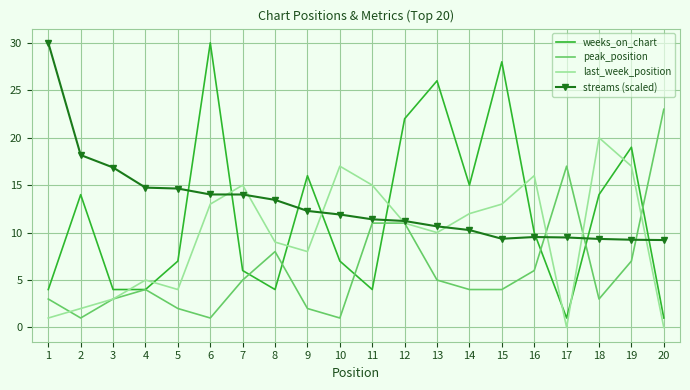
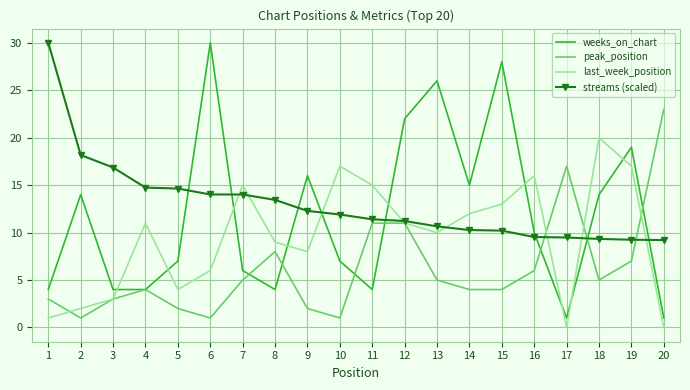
  {
    "weeks_on_chart": {
      "1": 4,
      "2": 14,
      "3": 4,
      "5": 7,
      "6": 30,
      "7": 6,
      "8": 4,
      "9": 16,
      "10": 7,
      "11": 4,
      "12": 22,
      "13": 26,
      "14": 15,
      "15": 28,
      "16": 10,
      "17": 1,
      "18": 14,
      "19": 19,
      "20": 1
    },
    "peak_position": {
      "1": 3,
      "2": 1,
      "5": 2,
      "6": 1,
      "7": 5,
      "8": 8,
      "9": 2,
      "10": 1,
      "11": 11,
      "13": 5,
      "14": 4,
      "15": 4,
      "16": 6,
      "17": 17,
-     "18": 3,
+     "18": 5,
      "19": 7,
      "20": 23
    },
    "last_week_position": {
      "1": 1,
      "2": 2,
-     "4": 5,
+     "4": 11,
      "5": 4,
-     "6": 13,
+     "6": 6,
      "7": 15,
      "8": 9,
      "9": 8,
      "10": 17,
      "11": 15,
      "13": 10,
      "14": 12,
      "15": 13,
      "16": 16,
      "17": 0,
      "18": 20,
      "19": 17,
      "20": 0
    },
    "streams (scaled)": {
      "1": 30,
      "2": 18,
      "3": 17,
      "4": 15,
      "5": 15,
      "6": 14,
      "7": 14,
      "8": 13,
      "9": 12,
      "10": 12,
      "11": 11,
      "13": 11,
      "14": 10,
-     "15": 9,
+     "15": 10,
      "16": 10,
      "17": 9,
      "18": 9,
      "19": 9,
      "20": 9
    }
  }
